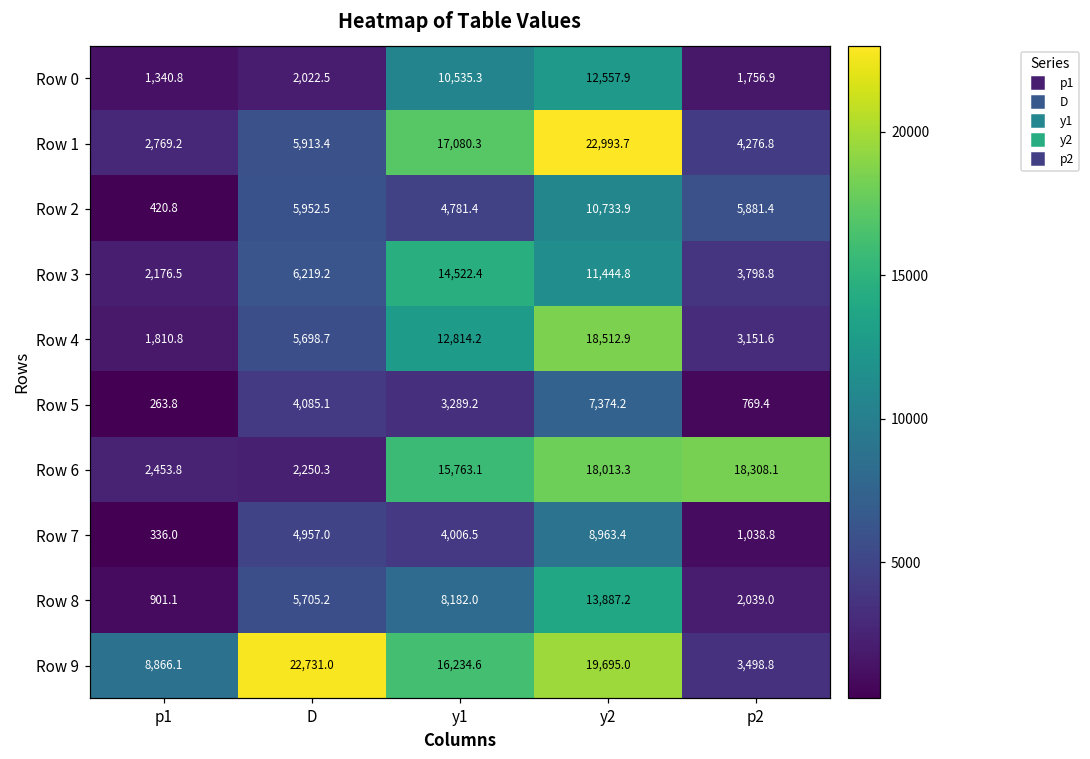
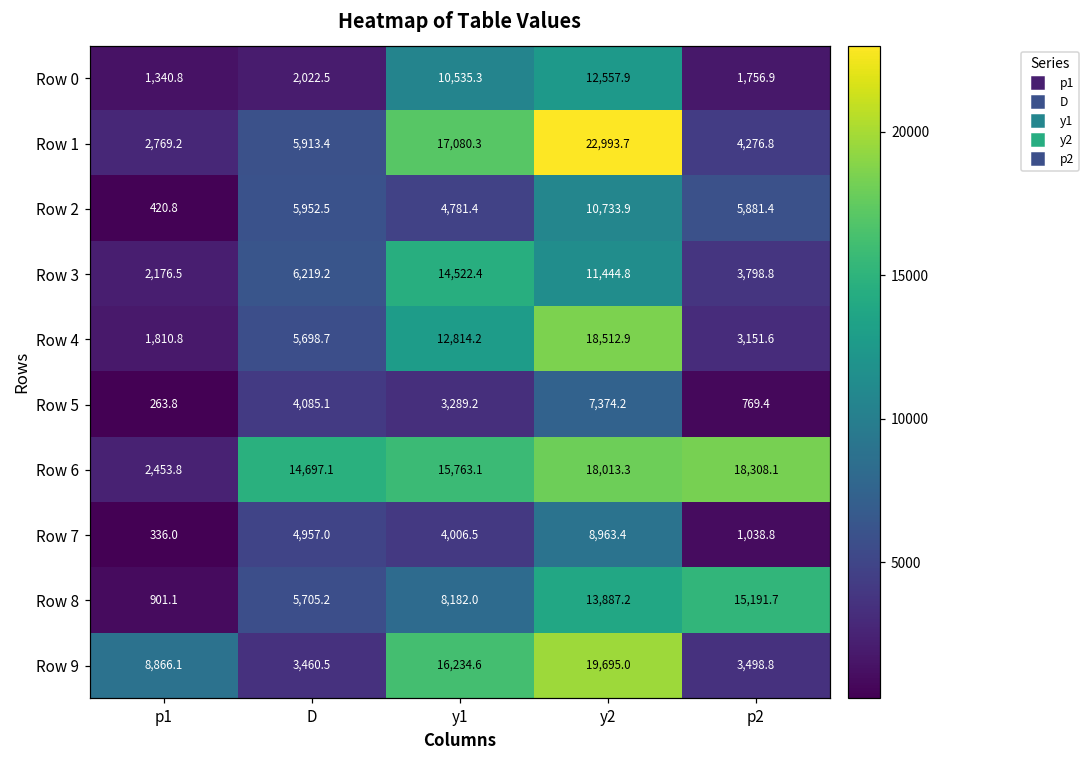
  {
    "Row 0": {
      "p1": "1,340.8",
      "D": "2,022.5",
      "y1": "10,535.3",
      "y2": "12,557.9",
      "p2": "1,756.9"
    },
    "Row 1": {
      "p1": "2,769.2",
      "D": "5,913.4",
      "y1": "17,080.3",
      "y2": "22,993.7",
      "p2": "4,276.8"
    },
    "Row 2": {
      "p1": "420.8",
      "D": "5,952.5",
      "y1": "4,781.4",
      "y2": "10,733.9",
      "p2": "5,881.4"
    },
    "Row 3": {
      "p1": "2,176.5",
      "D": "6,219.2",
      "y1": "14,522.4",
      "y2": "11,444.8",
      "p2": "3,798.8"
    },
    "Row 4": {
      "p1": "1,810.8",
      "D": "5,698.7",
      "y1": "12,814.2",
      "y2": "18,512.9",
      "p2": "3,151.6"
    },
    "Row 5": {
      "p1": "263.8",
      "D": "4,085.1",
      "y1": "3,289.2",
      "y2": "7,374.2",
      "p2": "769.4"
    },
    "Row 6": {
      "p1": "2,453.8",
-     "D": "2,250.3",
+     "D": "14,697.1",
      "y1": "15,763.1",
      "y2": "18,013.3",
      "p2": "18,308.1"
    },
    "Row 7": {
      "p1": "336.0",
      "D": "4,957.0",
      "y1": "4,006.5",
      "y2": "8,963.4",
      "p2": "1,038.8"
    },
    "Row 8": {
      "p1": "901.1",
      "D": "5,705.2",
      "y1": "8,182.0",
      "y2": "13,887.2",
-     "p2": "2,039.0"
+     "p2": "15,191.7"
    },
    "Row 9": {
      "p1": "8,866.1",
-     "D": "22,731.0",
+     "D": "3,460.5",
      "y1": "16,234.6",
      "y2": "19,695.0",
      "p2": "3,498.8"
    }
  }
